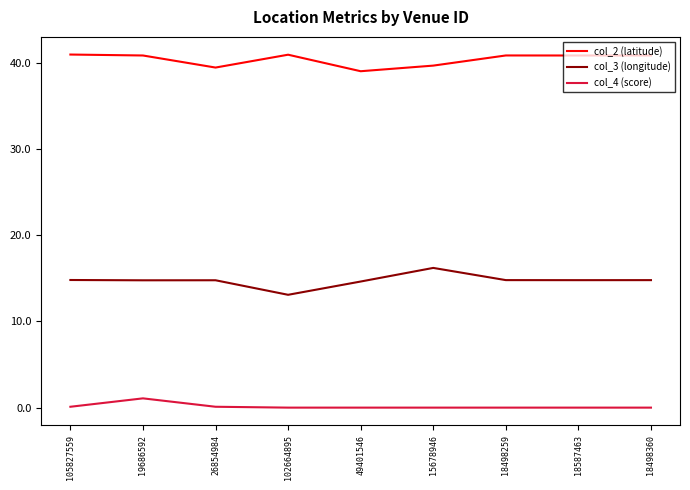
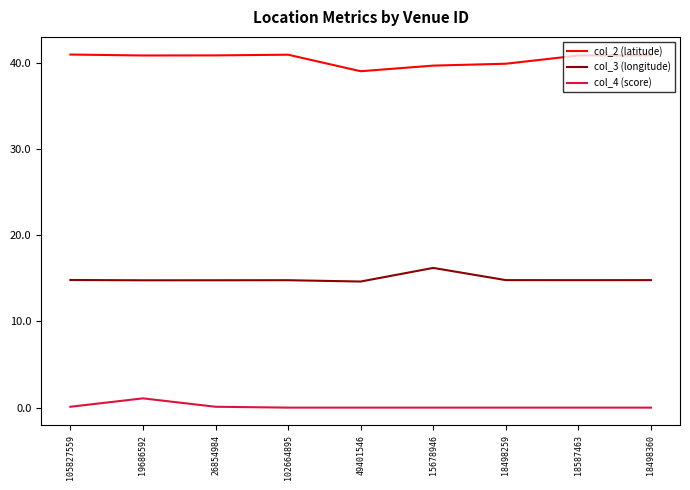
  {
    "col_2 (latitude)": {
      "105827559": 41,
      "19686592": 41,
-     "26854984": 39,
+     "26854984": 41,
      "102664895": 41,
      "49401546": 39,
      "15678946": 40,
-     "18498259": 41
+     "18498259": 40
    },
    "col_3 (longitude)": {
      "105827559": 15,
      "19686592": 15,
      "26854984": 15,
-     "102664895": 13,
+     "102664895": 15,
      "49401546": 15,
      "15678946": 16,
      "18498259": 15,
      "18587463": 15,
      "18498360": 15
    },
    "col_4 (score)": {
      "105827559": 0,
      "19686592": 1,
      "26854984": 0,
      "102664895": 0,
      "49401546": 0,
      "15678946": 0,
      "18498259": 0,
      "18587463": 0,
      "18498360": 0
    }
  }
